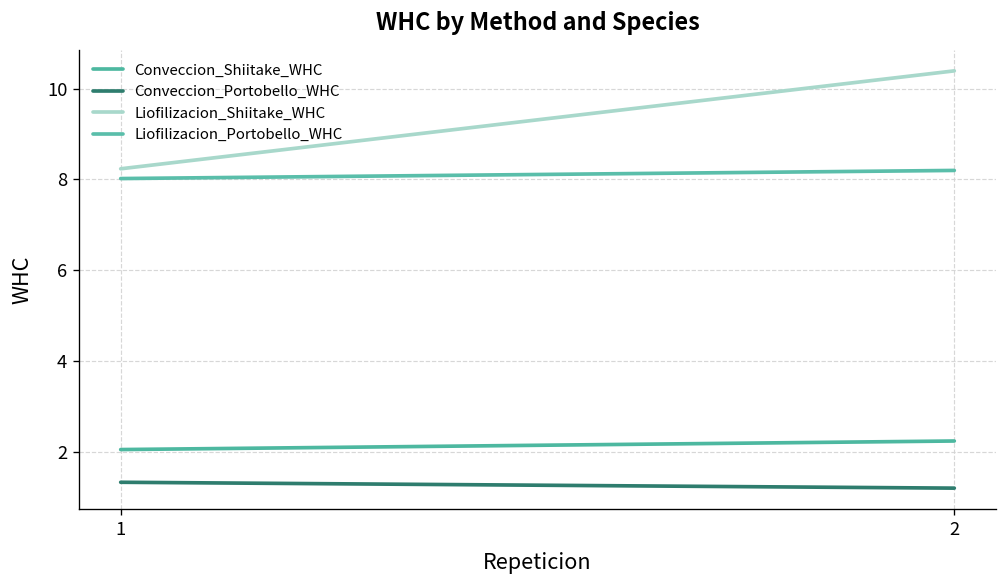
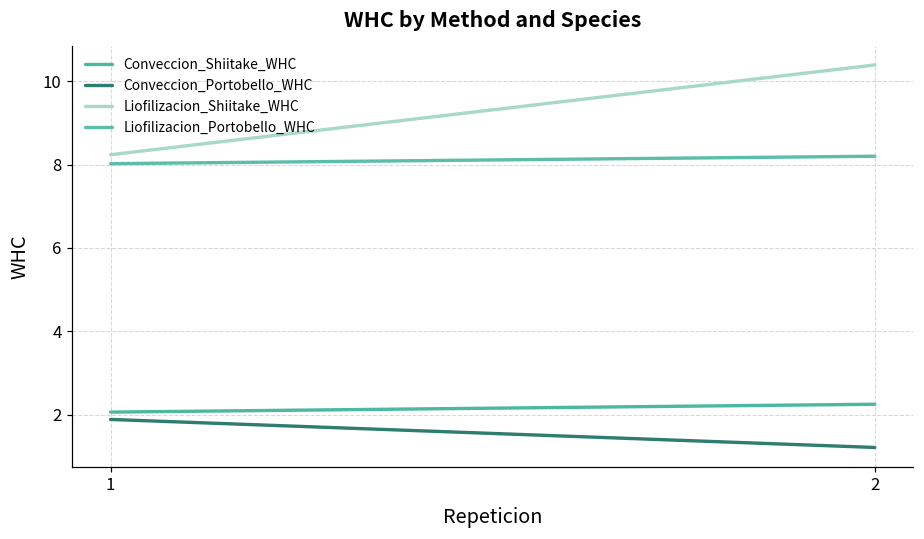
  {
    "Conveccion_Portobello_WHC": {
-     "1": 1.3,
+     "1": 1.9,
      "2": 1.2
    },
    "Liofilizacion_Shiitake_WHC": {
      "1": 8.2,
      "2": 10.4
    }
  }
